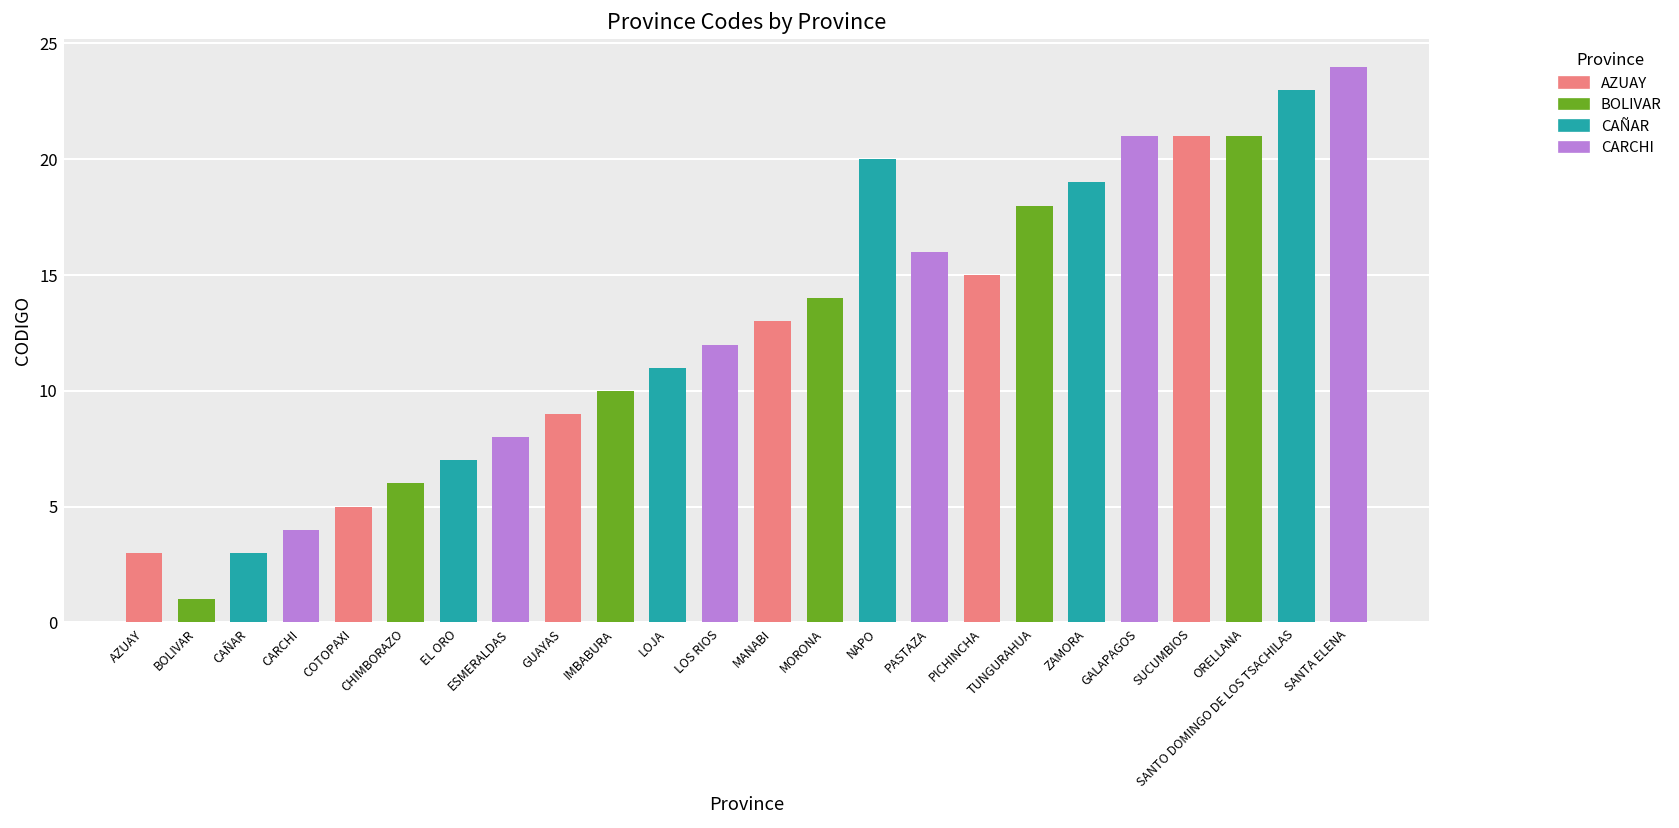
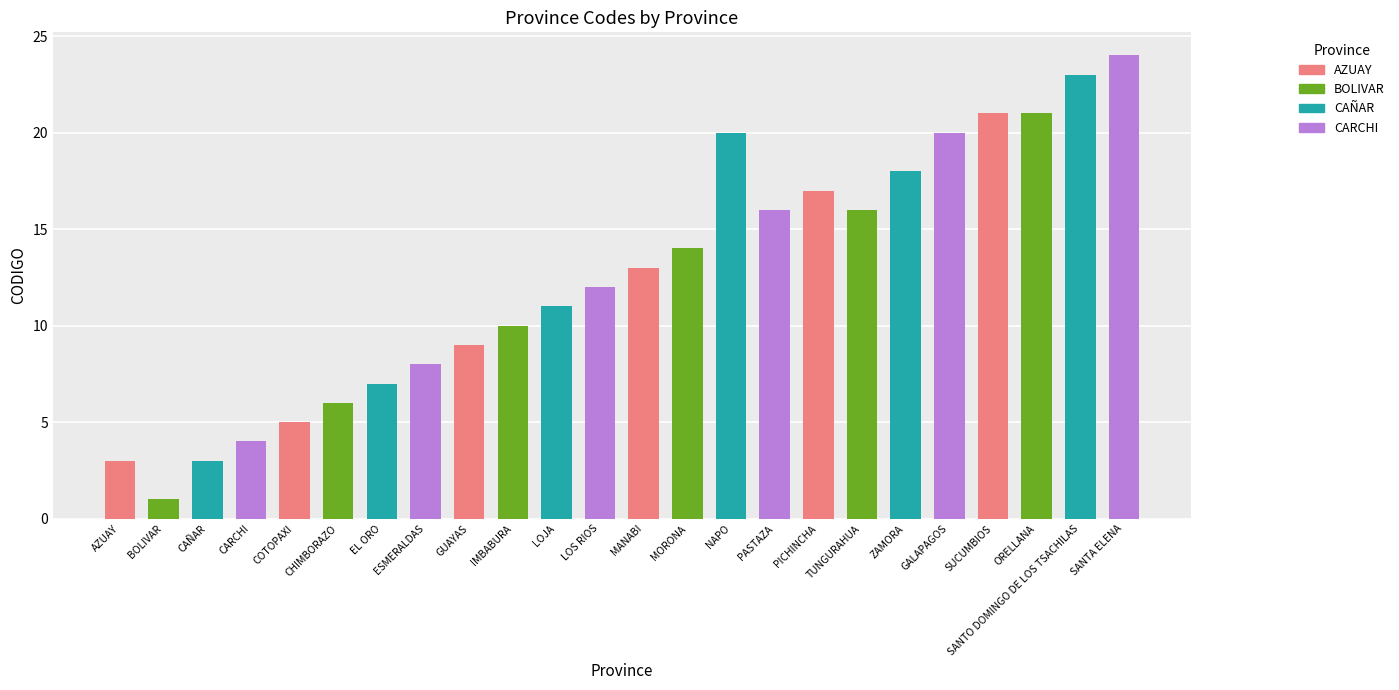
  {
    "AZUAY": 3,
    "BOLIVAR": 1,
    "CAÑAR": 3,
    "CARCHI": 4,
    "COTOPAXI": 5,
    "CHIMBORAZO": 6,
    "EL ORO": 7,
    "ESMERALDAS": 8,
    "GUAYAS": 9,
    "IMBABURA": 10,
    "LOJA": 11,
    "LOS RIOS": 12,
    "MANABI": 13,
    "MORONA": 14,
    "NAPO": 20,
    "PASTAZA": 16,
-   "PICHINCHA": 15,
-   "TUNGURAHUA": 18,
-   "ZAMORA": 19,
-   "GALAPAGOS": 21,
+   "PICHINCHA": 17,
+   "TUNGURAHUA": 16,
+   "ZAMORA": 18,
+   "GALAPAGOS": 20,
    "SUCUMBIOS": 21,
    "ORELLANA": 21,
    "SANTO DOMINGO DE LOS TSACHILAS": 23,
    "SANTA ELENA": 24
  }
